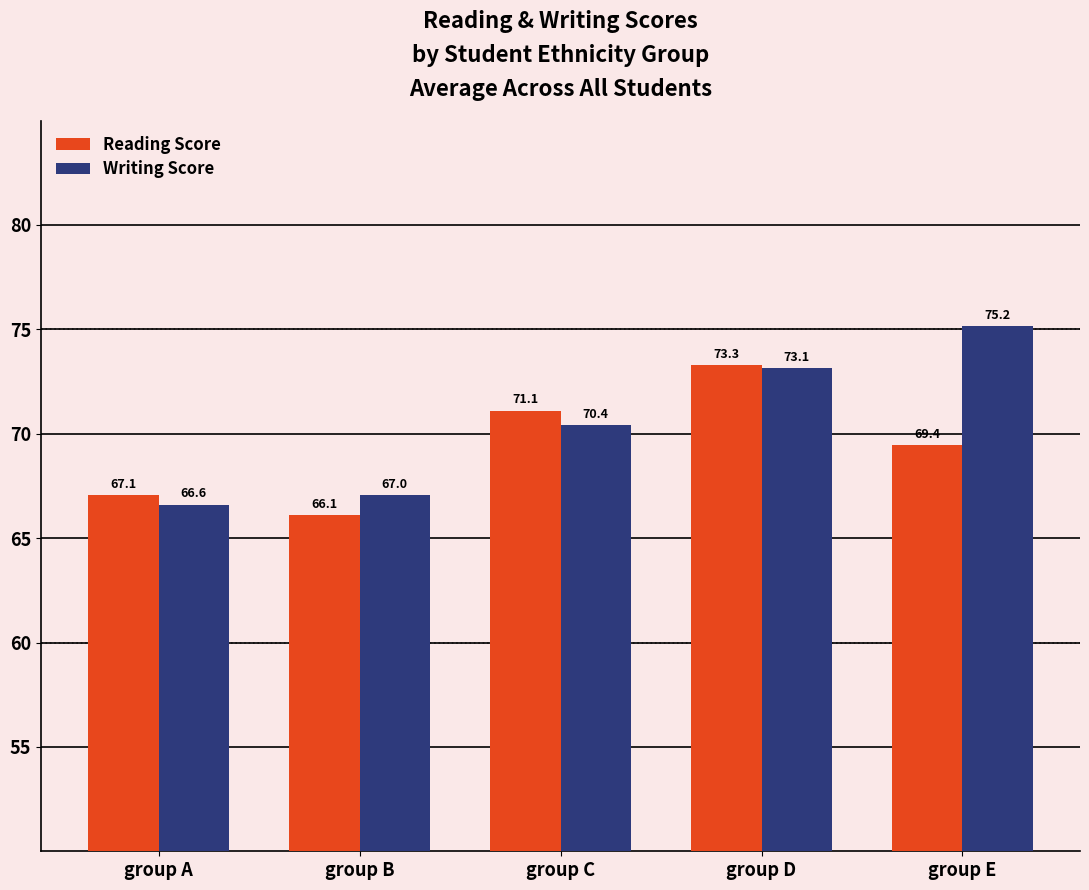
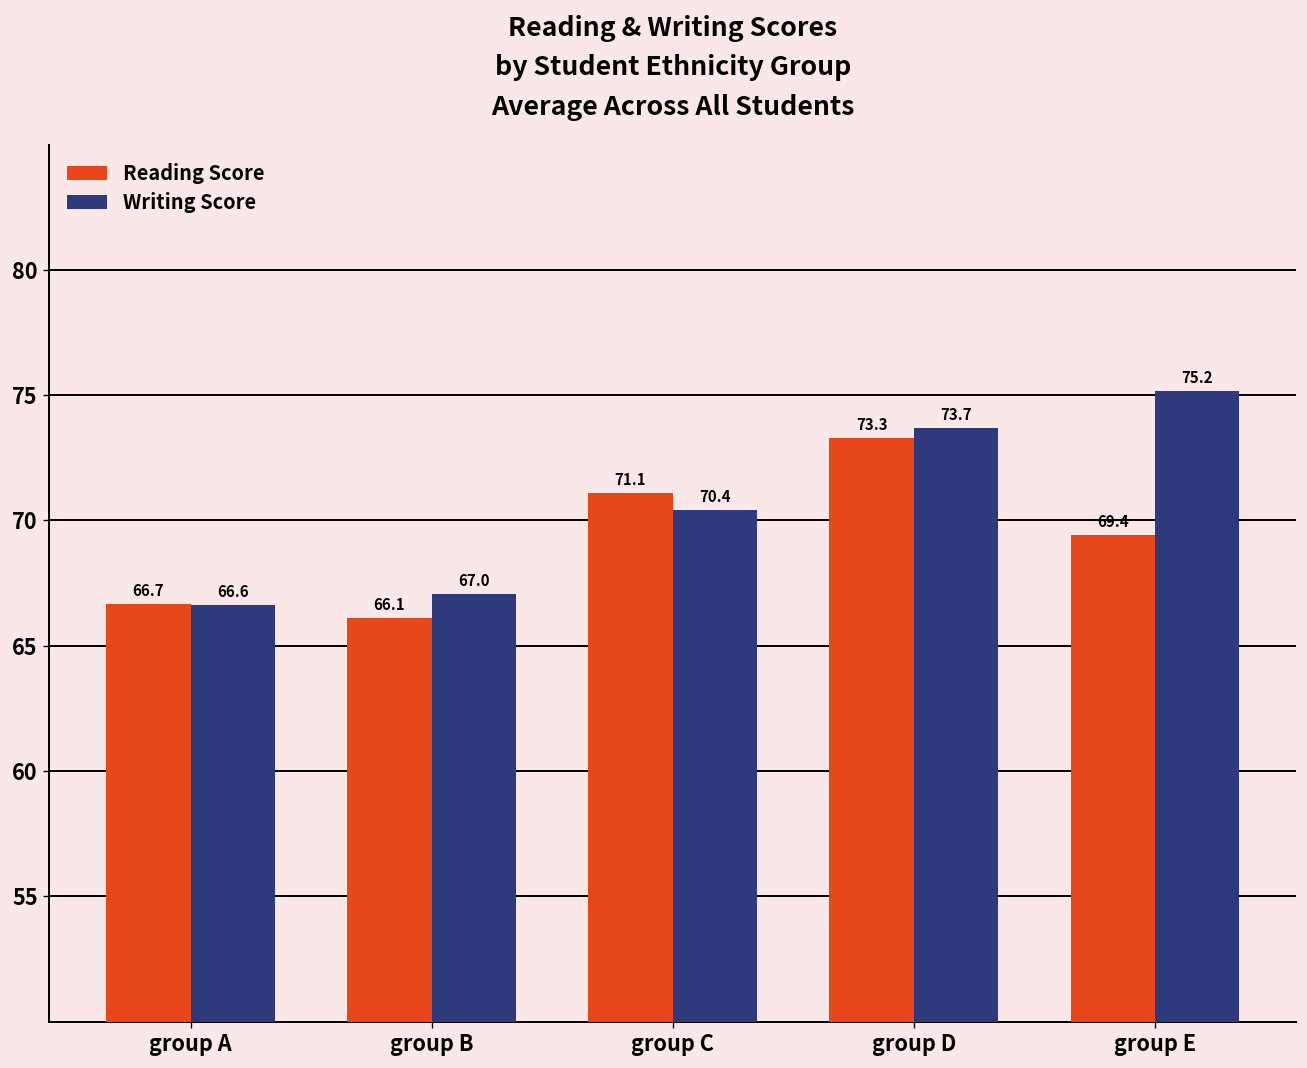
  {
    "Reading Score": {
-     "group A": 67.1,
+     "group A": 66.7,
      "group B": 66.1,
      "group C": 71.1,
      "group D": 73.3,
      "group E": 69.4
    },
    "Writing Score": {
      "group A": 66.6,
      "group B": 67.0,
      "group C": 70.4,
-     "group D": 73.1,
+     "group D": 73.7,
      "group E": 75.2
    }
  }
